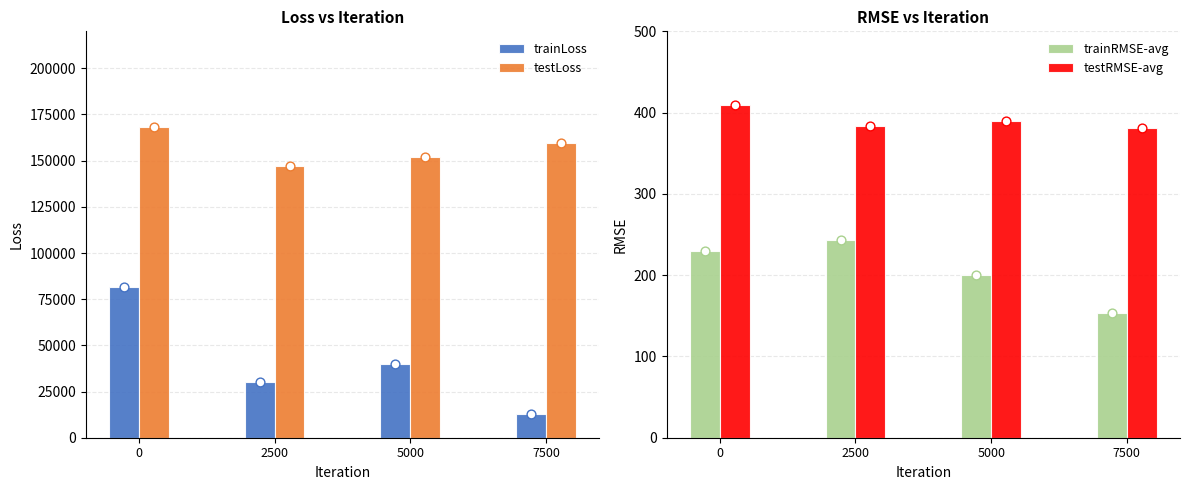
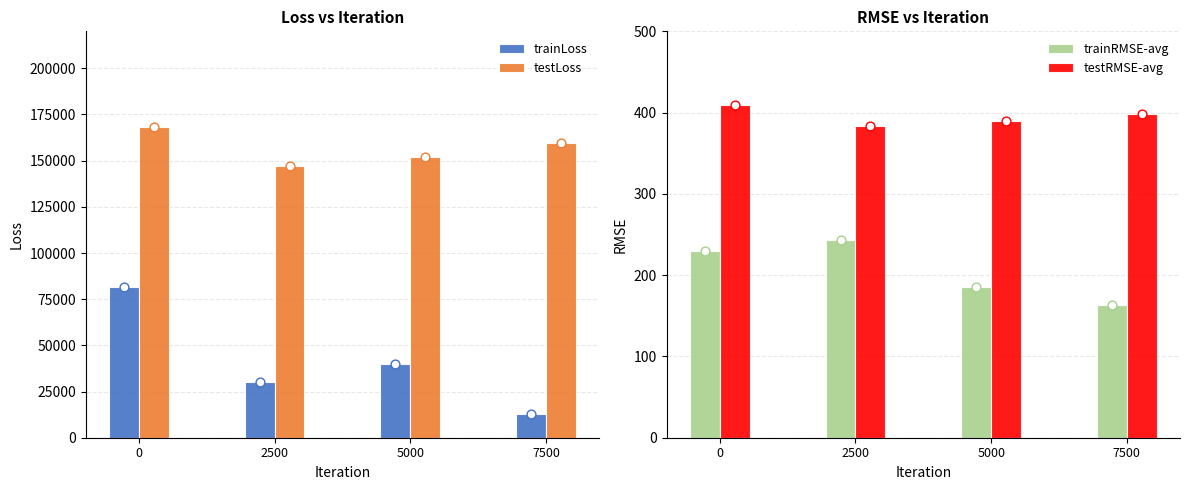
  {
    "Loss vs Iteration": {
      "trainLoss": {
        "0": 82000,
        "2500": 30000,
        "5000": 40000,
        "7500": 13000
      },
      "testLoss": {
        "0": 168000,
        "2500": 147000,
        "5000": 152000,
        "7500": 159000
      }
    },
    "RMSE vs Iteration": {
      "trainRMSE-avg": {
        "0": 230,
        "2500": 240,
-       "5000": 200,
-       "7500": 150
+       "5000": 190,
+       "7500": 160
      },
      "testRMSE-avg": {
        "0": 410,
        "2500": 380,
        "5000": 390,
-       "7500": 380
+       "7500": 400
      }
    }
  }
